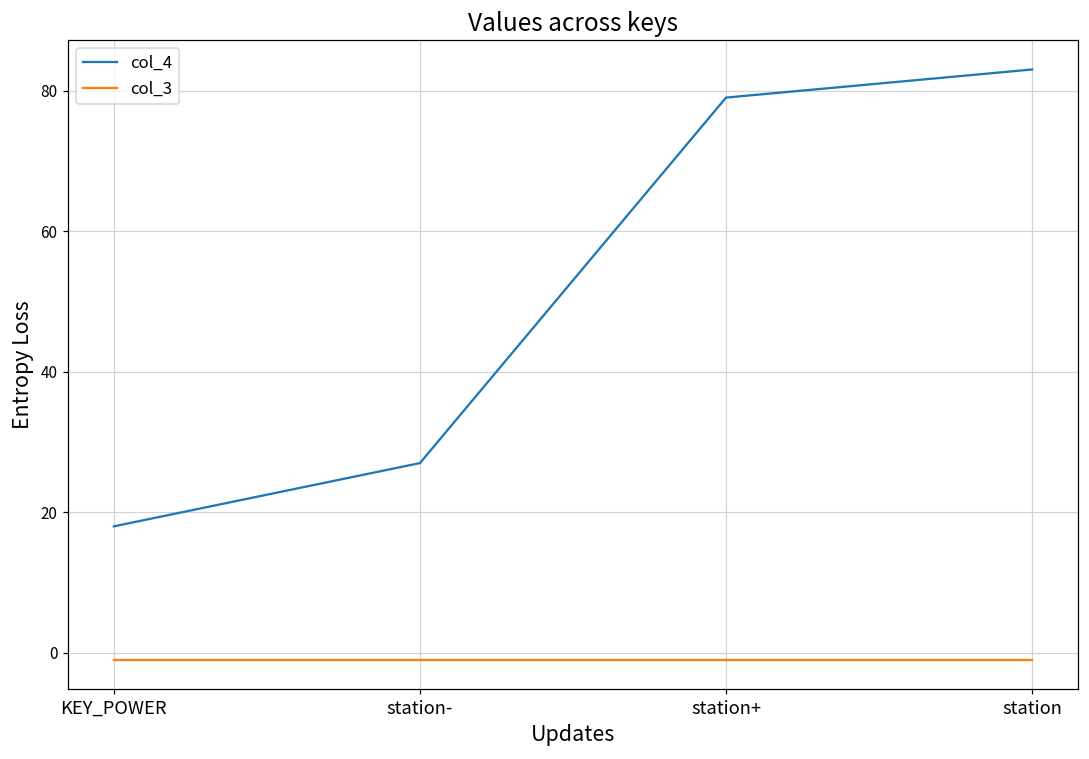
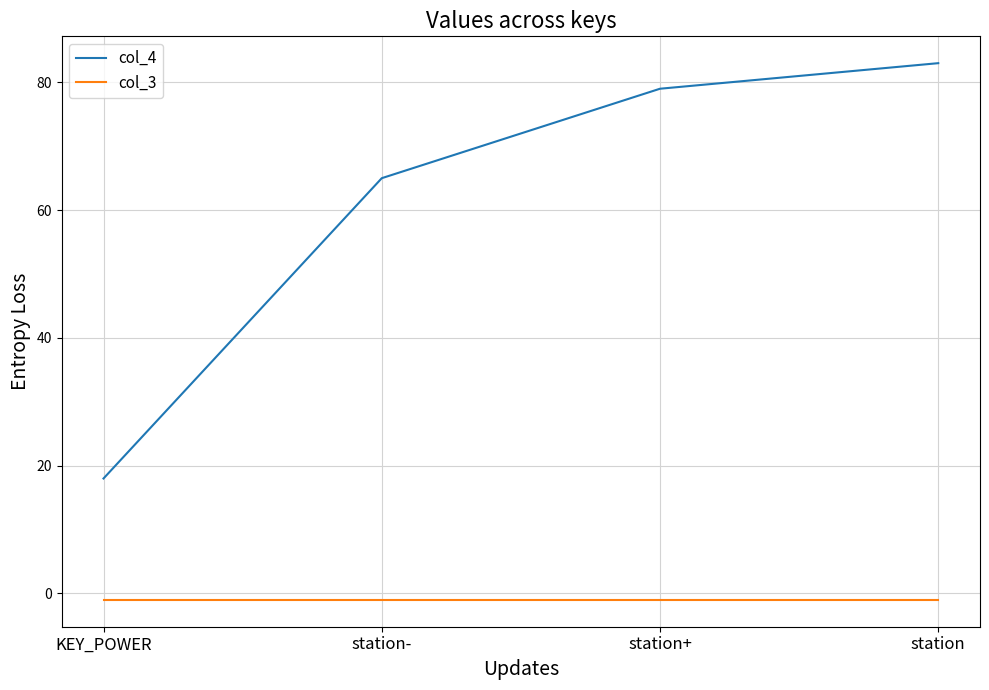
  {
    "col_4": {
      "KEY_POWER": 18,
-     "station-": 27,
+     "station-": 65,
      "station+": 79,
      "station": 83
    },
    "col_3": {
      "KEY_POWER": -1,
      "station-": -1,
      "station+": -1,
      "station": -1
    }
  }
